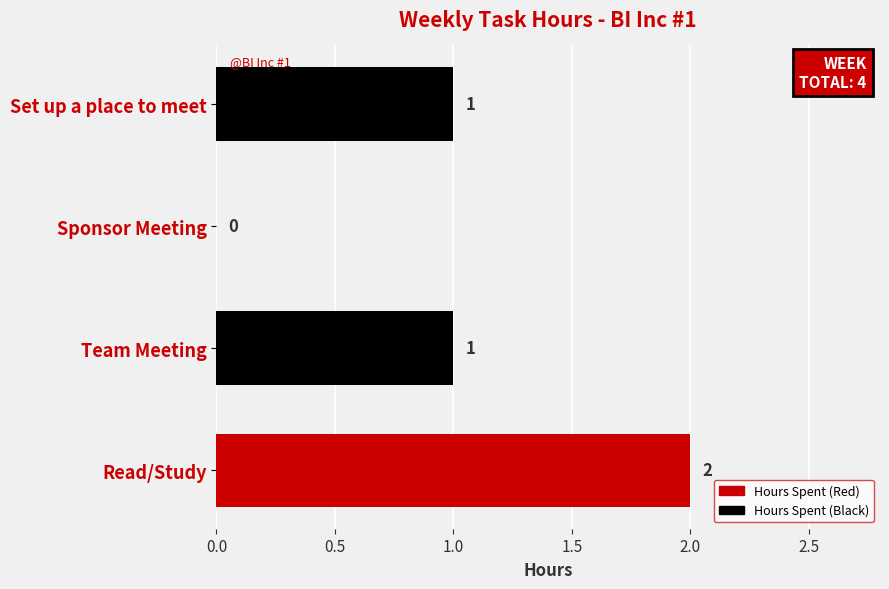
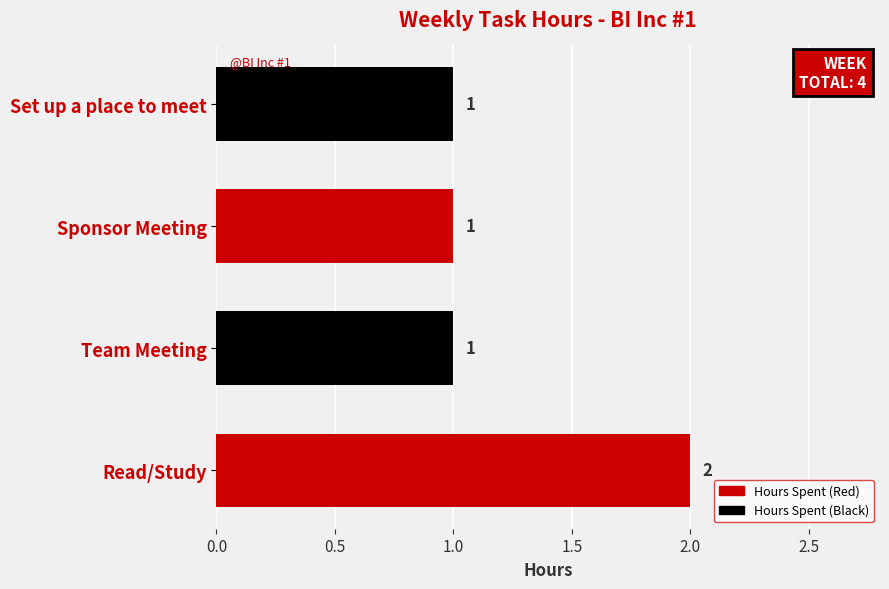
  {
    "Set up a place to meet": 1,
-   "Sponsor Meeting": 0,
+   "Sponsor Meeting": 1,
    "Team Meeting": 1,
    "Read/Study": 2
  }
